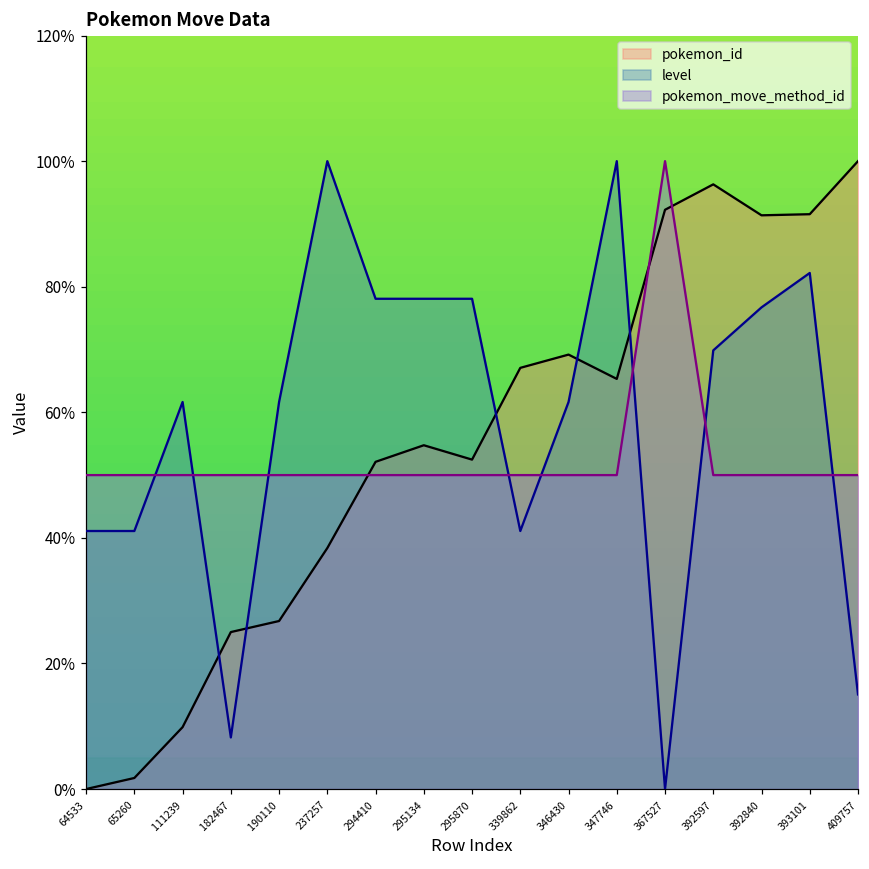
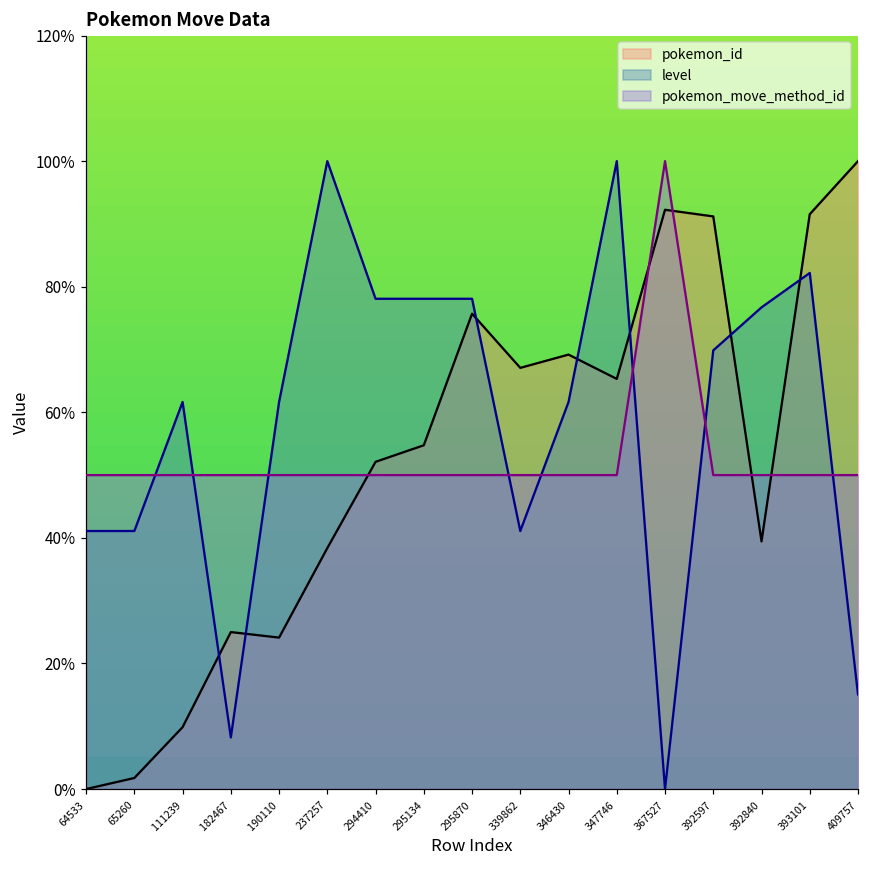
  {
    "pokemon_id": {
      "111239": "10%",
      "182467": "25%",
-     "190110": "27%",
+     "190110": "24%",
      "237257": "38%",
      "294410": "52%",
      "295134": "55%",
-     "295870": "52%",
+     "295870": "76%",
      "339862": "67%",
      "346430": "69%",
      "347746": "65%",
      "367527": "92%",
-     "392597": "96%",
-     "392840": "91%",
+     "392597": "91%",
+     "392840": "39%",
      "393101": "92%",
      "409757": "100%"
    }
  }
